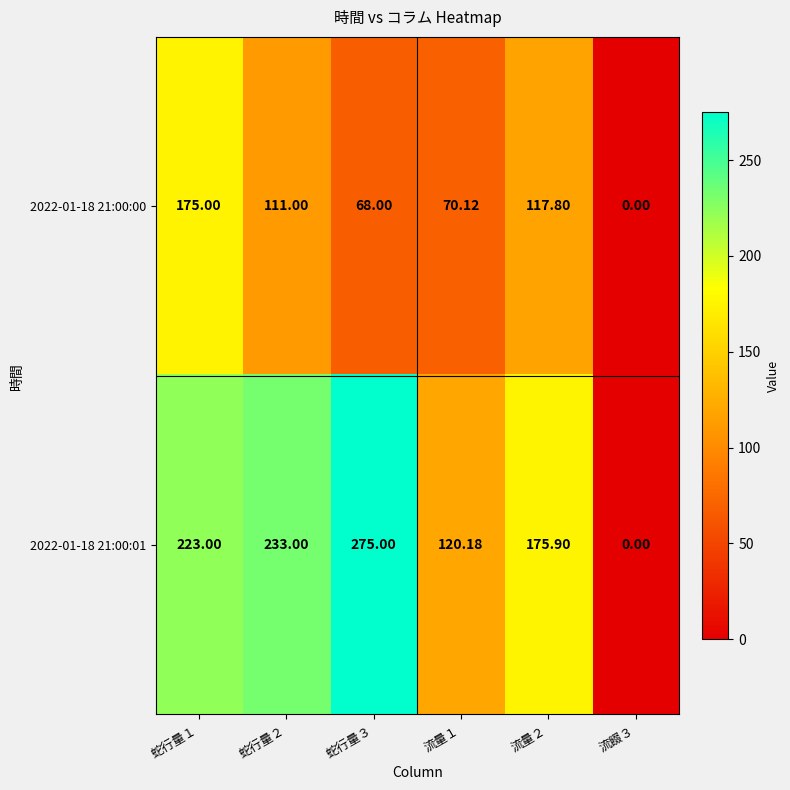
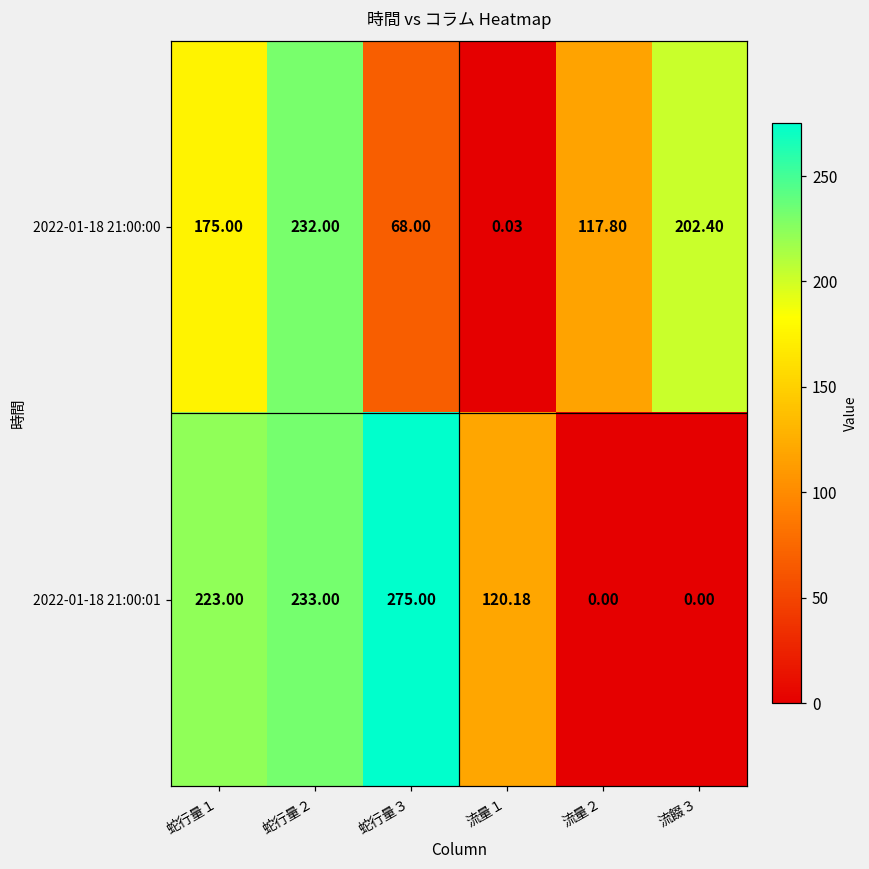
  {
    "2022-01-18 21:00:00": {
      "蛇行量１": 175.00,
-     "蛇行量２": 111.00,
+     "蛇行量２": 232.00,
      "蛇行量３": 68.00,
-     "流量１": 70.12,
+     "流量１": 0.03,
      "流量２": 117.80,
-     "流餟３": 0.00
+     "流餟３": 202.40
    },
    "2022-01-18 21:00:01": {
      "蛇行量１": 223.00,
      "蛇行量２": 233.00,
      "蛇行量３": 275.00,
      "流量１": 120.18,
-     "流量２": 175.90,
+     "流量２": 0.00,
      "流餟３": 0.00
    }
  }
